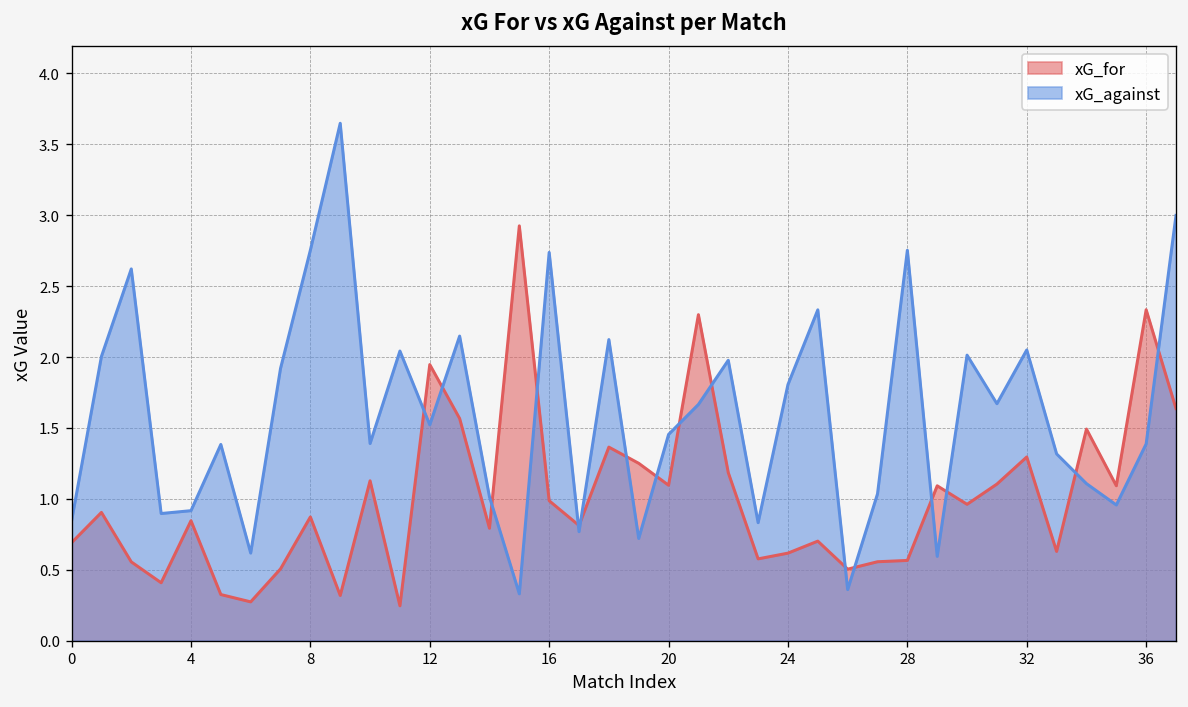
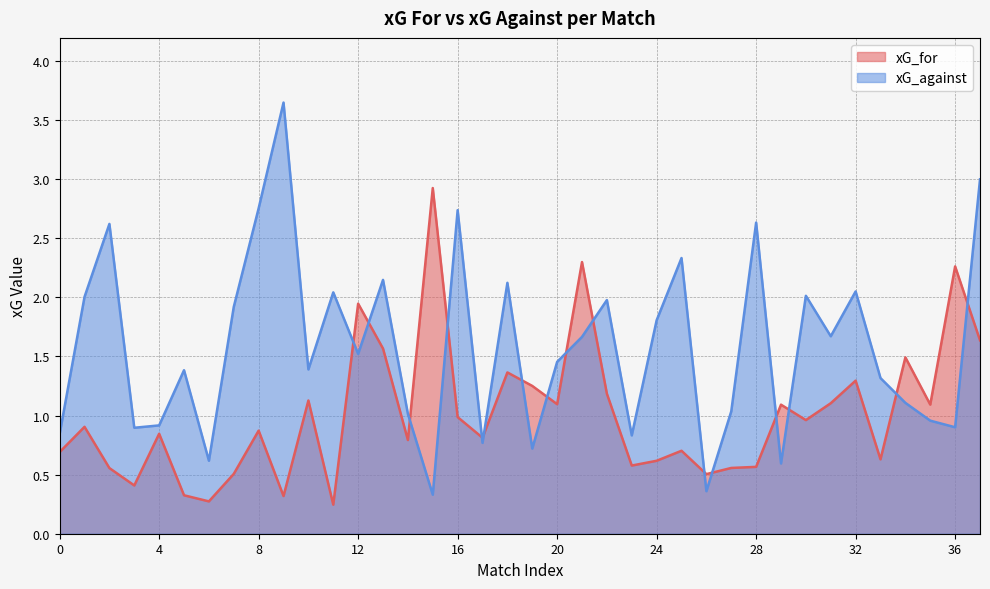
  {
    "xG_for": {
      "0": 0.69,
      "4": 0.85,
      "8": 0.87,
      "12": 1.95,
      "16": 0.99,
      "20": 1.10,
      "24": 0.62,
      "28": 0.57,
      "32": 1.30,
-     "36": 2.33
+     "36": 2.26
    },
    "xG_against": {
      "0": 0.84,
      "4": 0.92,
      "8": 2.75,
      "12": 1.52,
      "16": 2.74,
      "20": 1.45,
      "24": 1.81,
-     "28": 2.75,
+     "28": 2.63,
      "32": 2.05,
-     "36": 1.39
+     "36": 0.90
    }
  }
